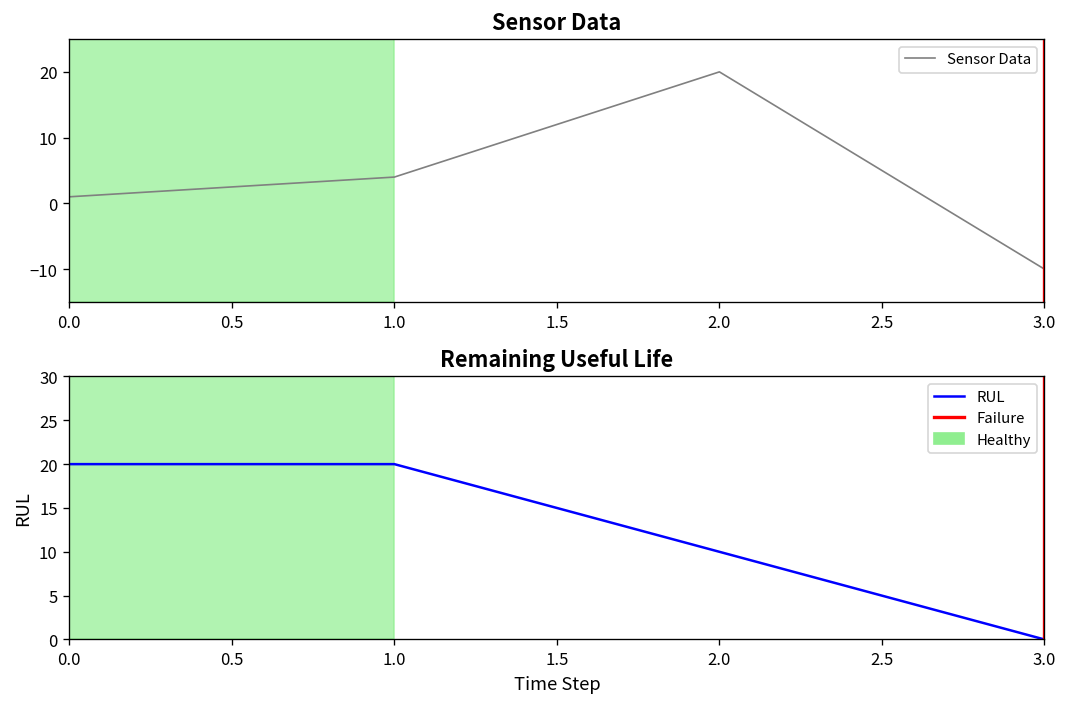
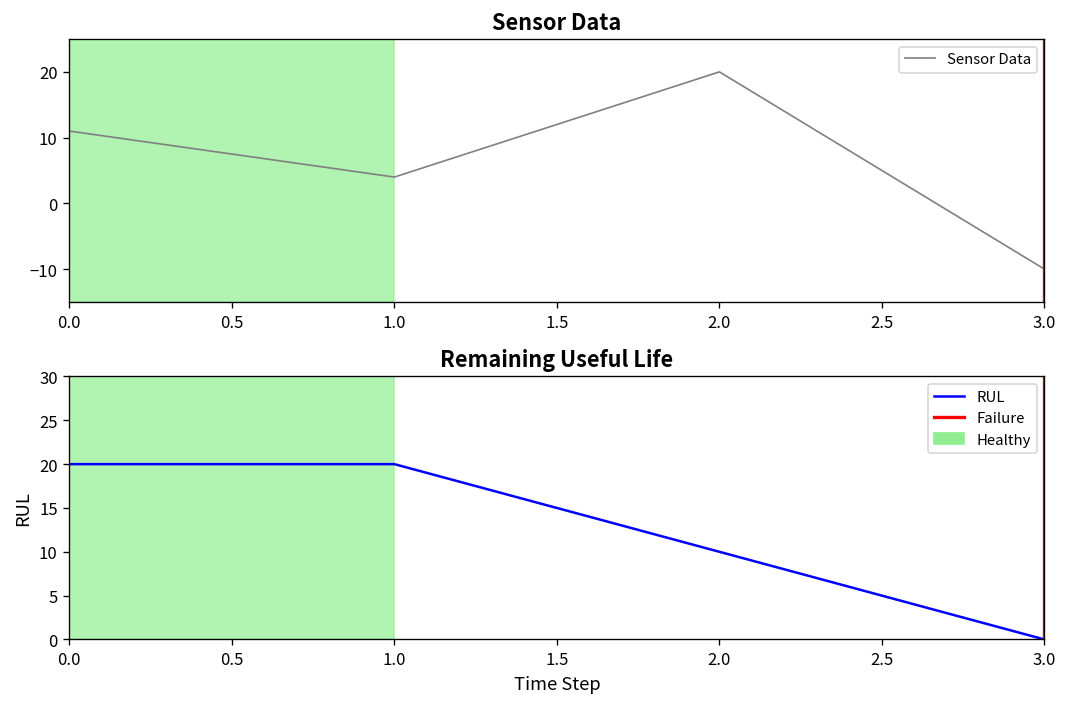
  {
    "Sensor Data": {
-     "0.0": 1,
+     "0.0": 11,
      "1.0": 4,
      "2.0": 20,
      "3.0": -10
    },
    "Remaining Useful Life": {
      "0.0": 20,
      "1.0": 20,
      "2.0": 10,
      "3.0": 0
    }
  }
